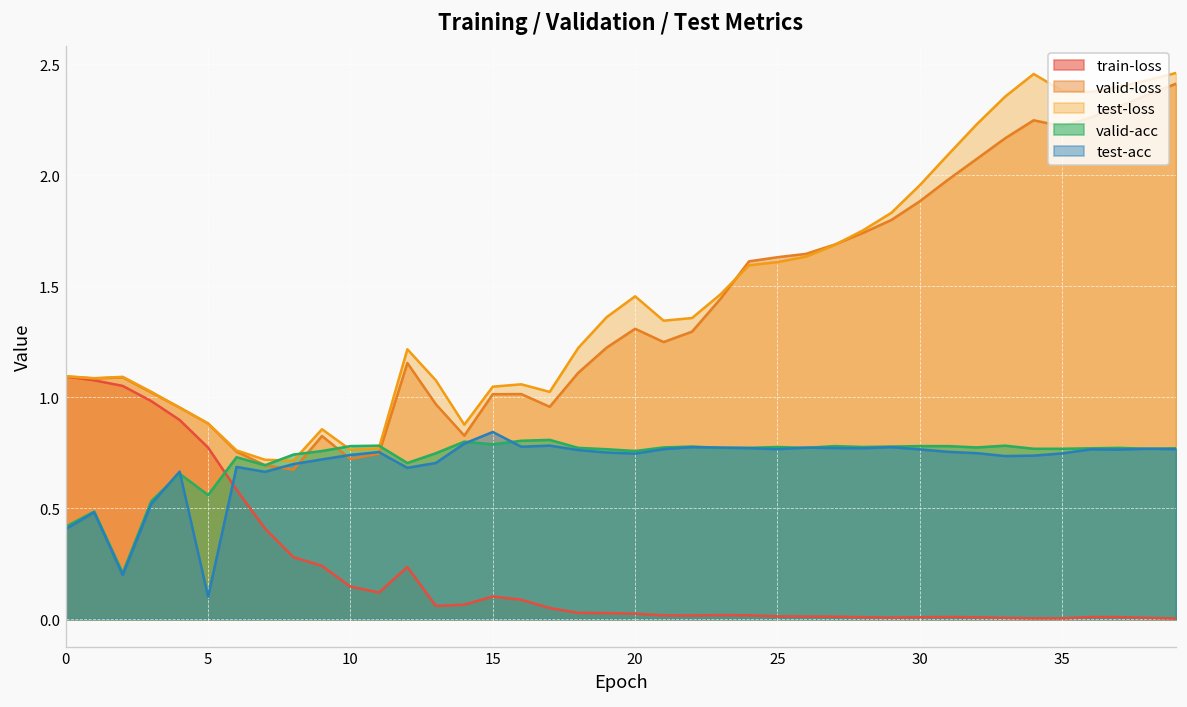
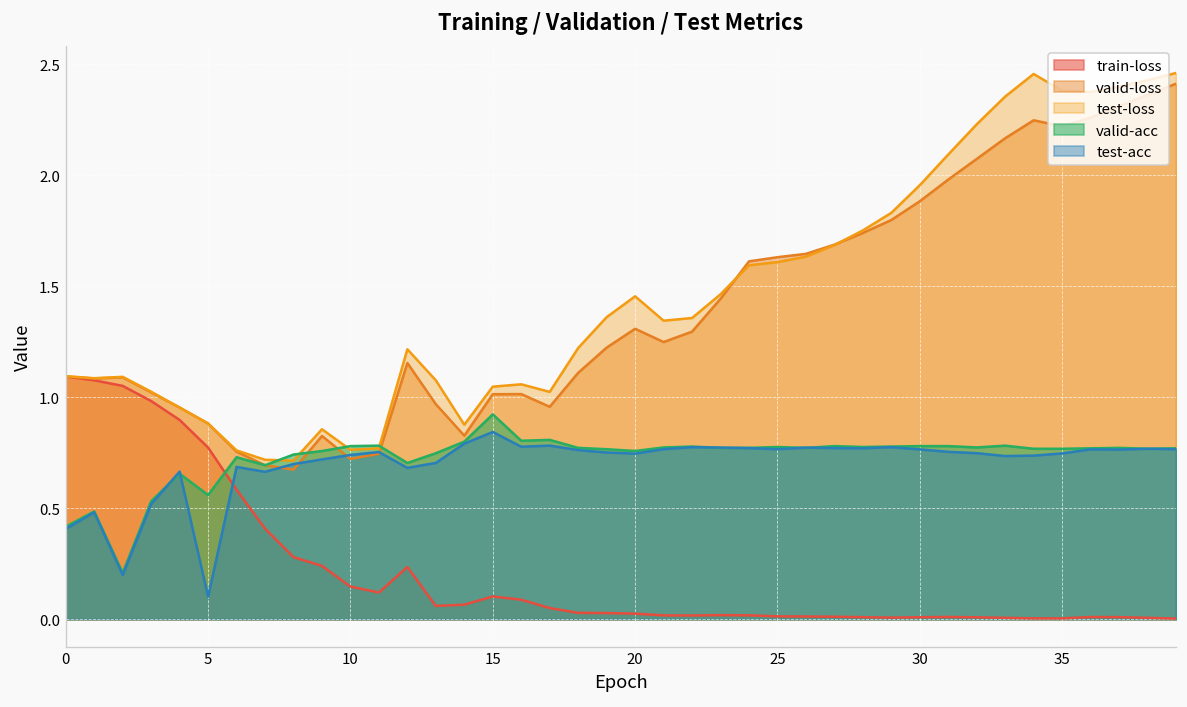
  {
    "valid-acc": {
      "5": 0.56,
      "10": 0.78,
-     "15": 0.79,
+     "15": 0.92,
      "30": 0.78,
      "35": 0.77
    },
    "test-acc": {
      "5": 0.10,
      "10": 0.74,
      "15": 0.84,
      "30": 0.76,
      "35": 0.75
    }
  }
